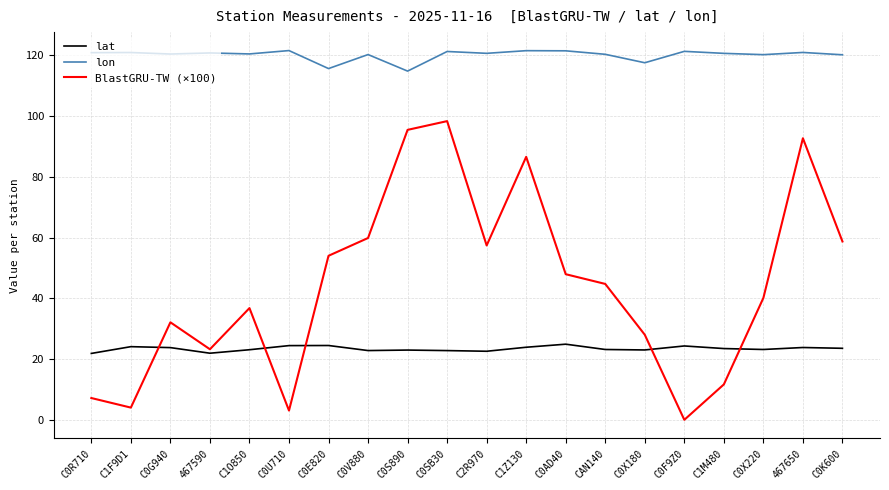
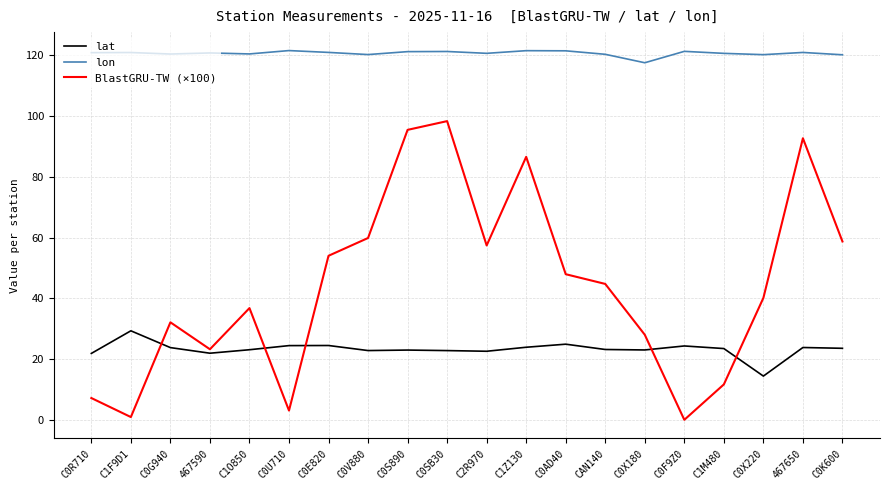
  {
    "lat": {
      "C0R710": 22,
-     "C1F9D1": 24,
+     "C1F9D1": 29,
      "C0G940": 24,
      "467590": 22,
      "C1O850": 23,
      "C0U710": 25,
      "C0E820": 25,
      "C0V880": 23,
      "C0S890": 23,
      "C0SB30": 23,
      "C2R970": 23,
      "C1Z130": 24,
      "C0AD40": 25,
      "CAN140": 23,
      "C0X180": 23,
      "C0F9Z0": 24,
      "C1M480": 24,
-     "C0X220": 23,
+     "C0X220": 14,
      "467650": 24,
      "C0K600": 24
    },
    "lon": {
      "C1O850": 120,
      "C0U710": 122,
-     "C0E820": 116,
+     "C0E820": 121,
      "C0V880": 120,
-     "C0S890": 115,
+     "C0S890": 121,
      "C0SB30": 121,
      "C2R970": 121,
      "C1Z130": 121,
      "C0AD40": 121,
      "CAN140": 120,
      "C0X180": 118,
      "C0F9Z0": 121,
      "C1M480": 121,
      "C0X220": 120,
      "467650": 121,
      "C0K600": 120
    },
    "BlastGRU-TW (×100)": {
      "C0R710": 7,
-     "C1F9D1": 4,
+     "C1F9D1": 1,
      "C0G940": 32,
      "467590": 23,
      "C1O850": 37,
      "C0U710": 3,
      "C0E820": 54,
      "C0V880": 60,
      "C0S890": 95,
      "C0SB30": 98,
      "C2R970": 57,
      "C1Z130": 87,
      "C0AD40": 48,
      "CAN140": 45,
      "C0X180": 28,
      "C0F9Z0": 0,
      "C1M480": 12,
      "C0X220": 40,
      "467650": 93,
      "C0K600": 59
    }
  }
